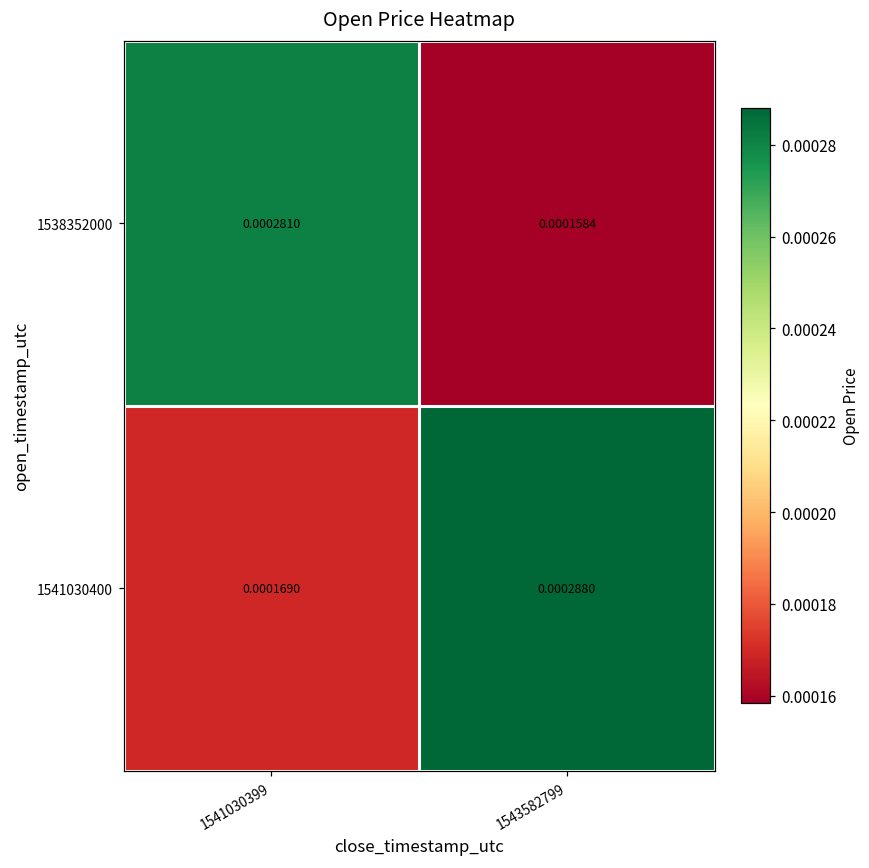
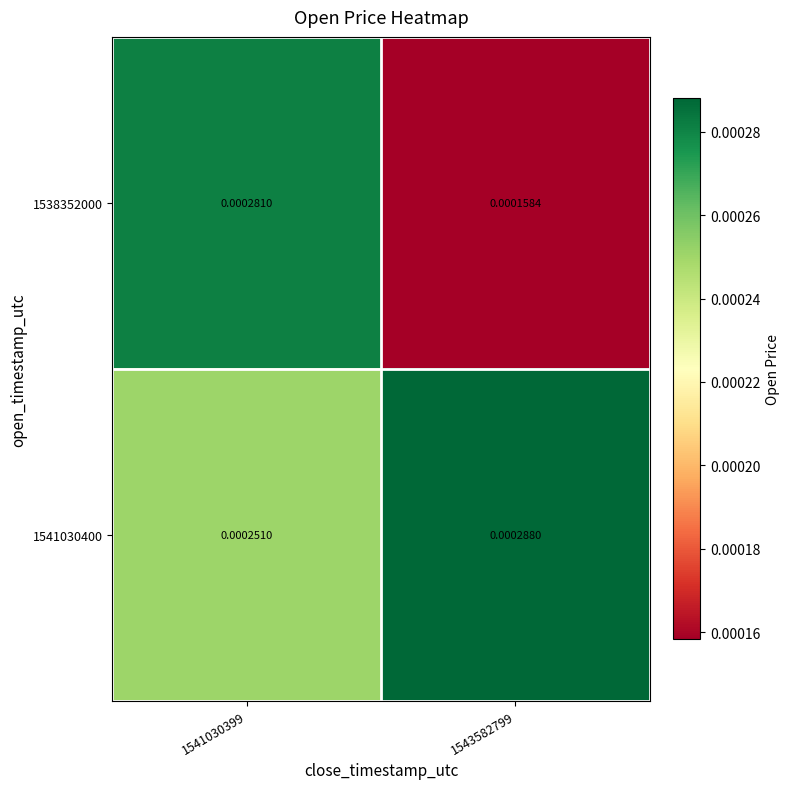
  {
    "1538352000": {
      "1541030399": 0.0002810,
      "1543582799": 0.0001584
    },
    "1541030400": {
-     "1541030399": 0.0001690,
+     "1541030399": 0.0002510,
      "1543582799": 0.0002880
    }
  }
